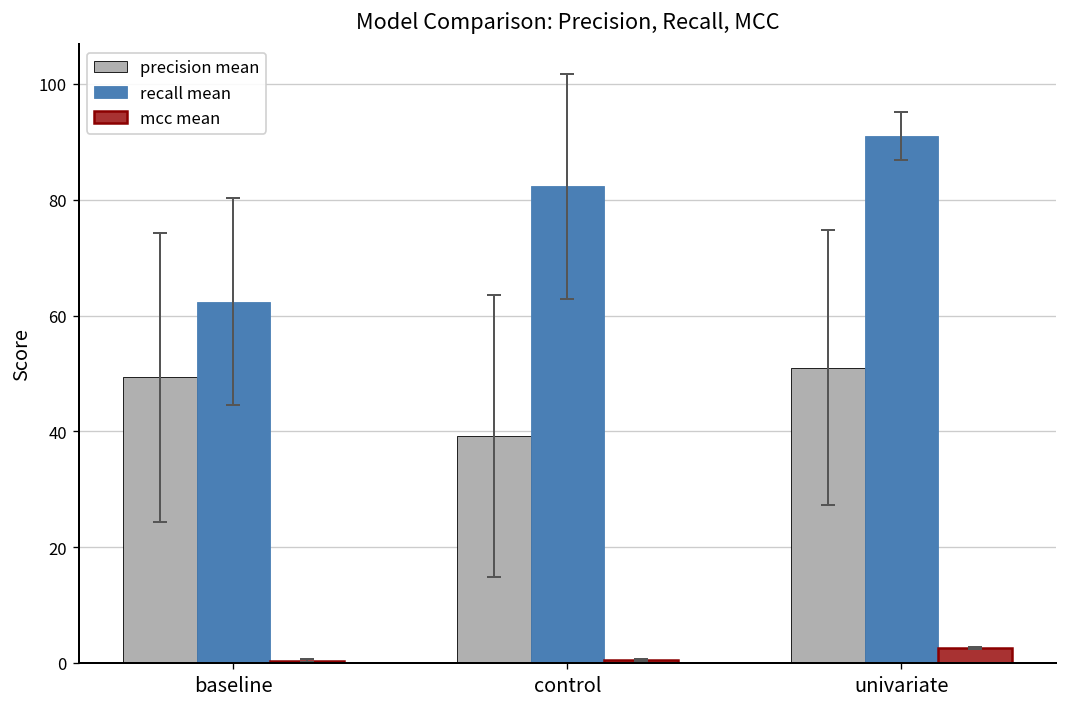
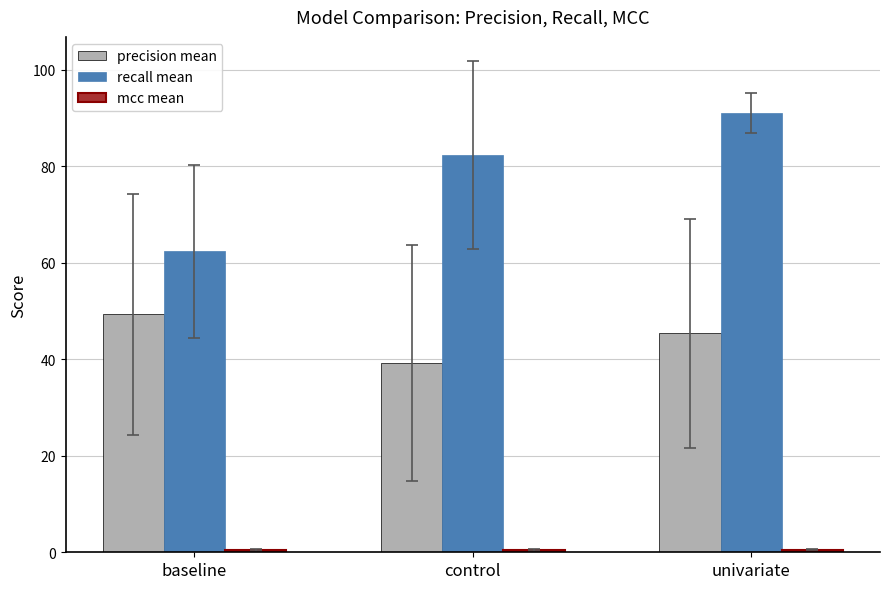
  {
    "precision mean": {
      "baseline": 49,
      "control": 39,
-     "univariate": 51
+     "univariate": 45
    },
    "mcc mean": {
      "control": 1,
-     "univariate": 3
+     "univariate": 1
    }
  }
